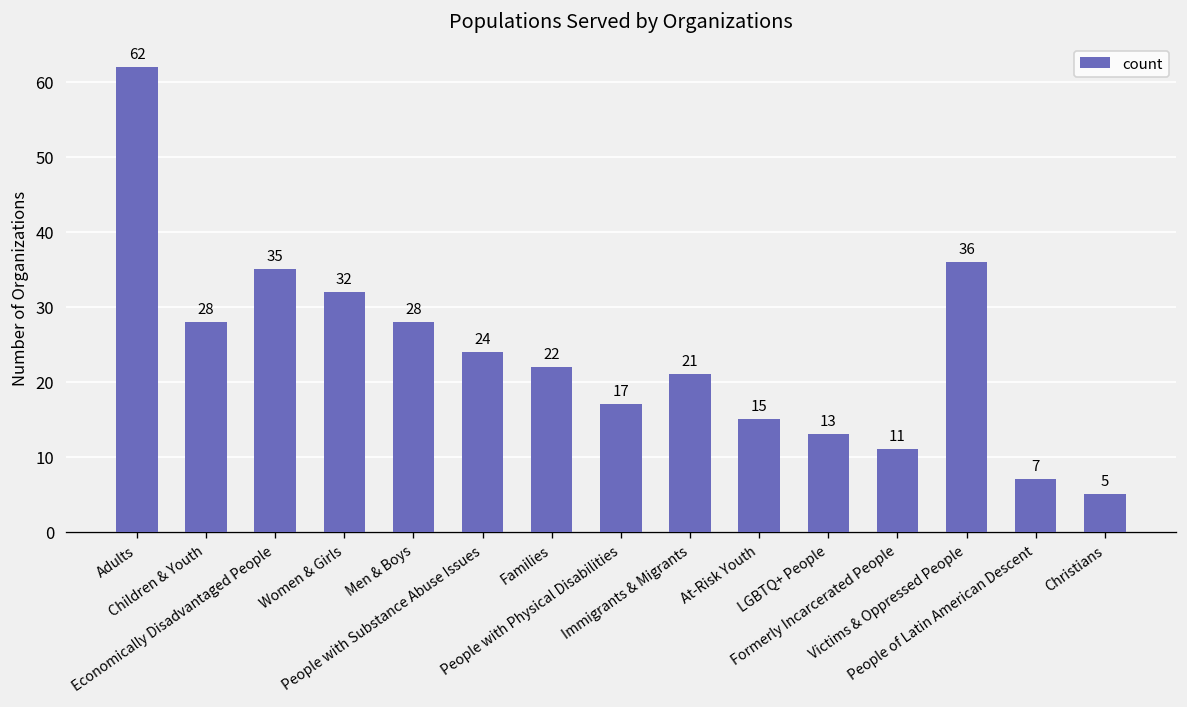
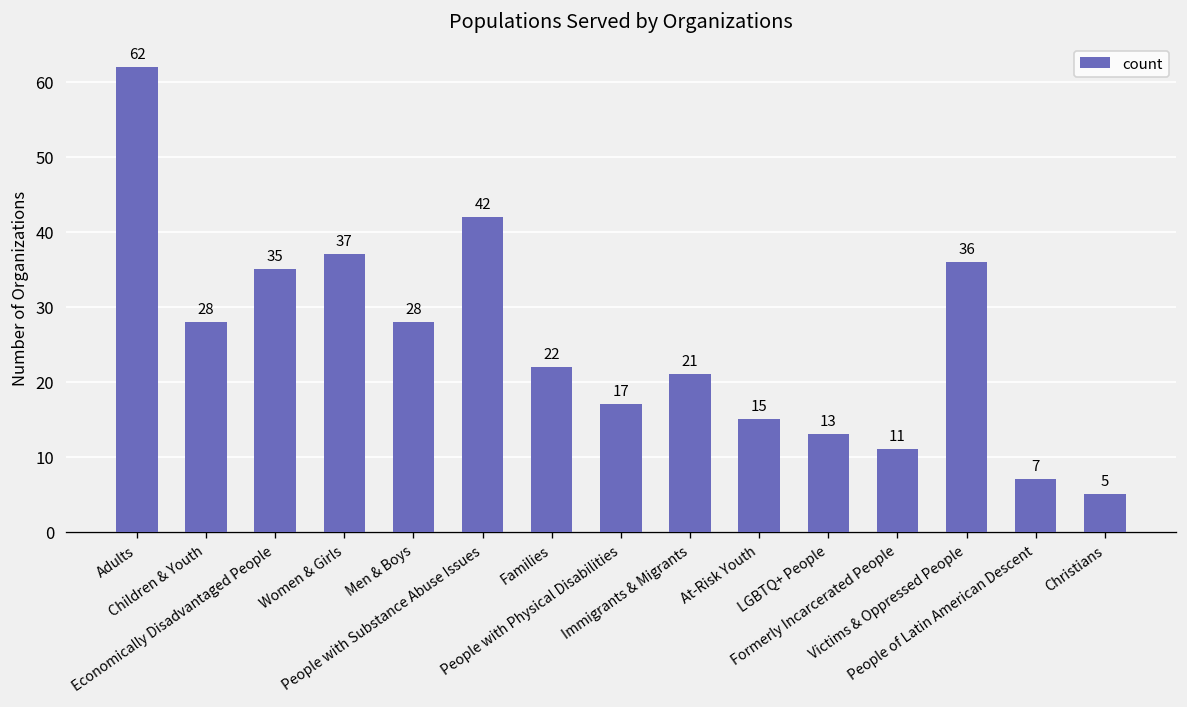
  {
    "Adults": 62,
    "Children & Youth": 28,
    "Economically Disadvantaged People": 35,
-   "Women & Girls": 32,
+   "Women & Girls": 37,
    "Men & Boys": 28,
-   "People with Substance Abuse Issues": 24,
+   "People with Substance Abuse Issues": 42,
    "Families": 22,
    "People with Physical Disabilities": 17,
    "Immigrants & Migrants": 21,
    "At-Risk Youth": 15,
    "LGBTQ+ People": 13,
    "Formerly Incarcerated People": 11,
    "Victims & Oppressed People": 36,
    "People of Latin American Descent": 7,
    "Christians": 5
  }
